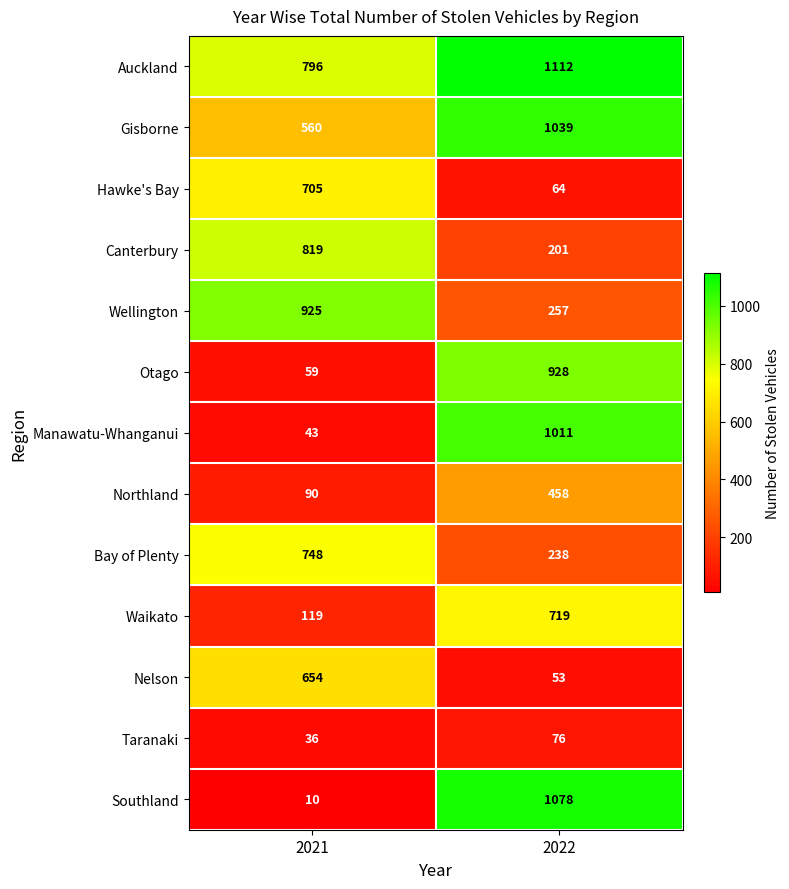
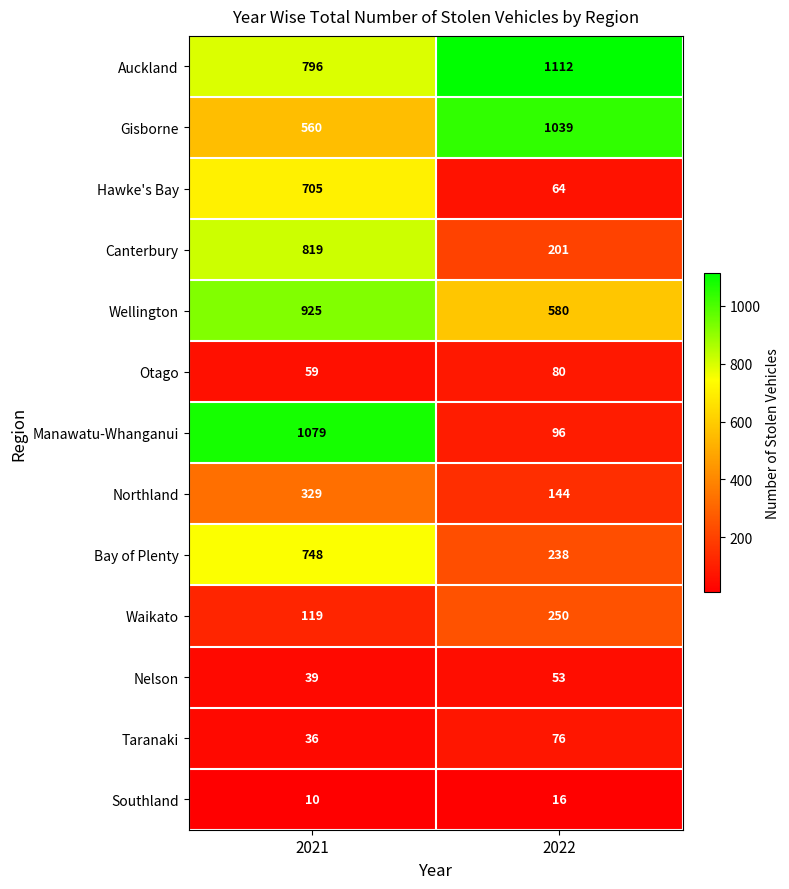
  {
    "Auckland": {
      "2021": 796,
      "2022": 1112
    },
    "Gisborne": {
      "2021": 560,
      "2022": 1039
    },
    "Hawke's Bay": {
      "2021": 705,
      "2022": 64
    },
    "Canterbury": {
      "2021": 819,
      "2022": 201
    },
    "Wellington": {
      "2021": 925,
-     "2022": 257
+     "2022": 580
    },
    "Otago": {
      "2021": 59,
-     "2022": 928
+     "2022": 80
    },
    "Manawatu-Whanganui": {
-     "2021": 43,
-     "2022": 1011
+     "2021": 1079,
+     "2022": 96
    },
    "Northland": {
-     "2021": 90,
-     "2022": 458
+     "2021": 329,
+     "2022": 144
    },
    "Bay of Plenty": {
      "2021": 748,
      "2022": 238
    },
    "Waikato": {
      "2021": 119,
-     "2022": 719
+     "2022": 250
    },
    "Nelson": {
-     "2021": 654,
+     "2021": 39,
      "2022": 53
    },
    "Taranaki": {
      "2021": 36,
      "2022": 76
    },
    "Southland": {
      "2021": 10,
-     "2022": 1078
+     "2022": 16
    }
  }
